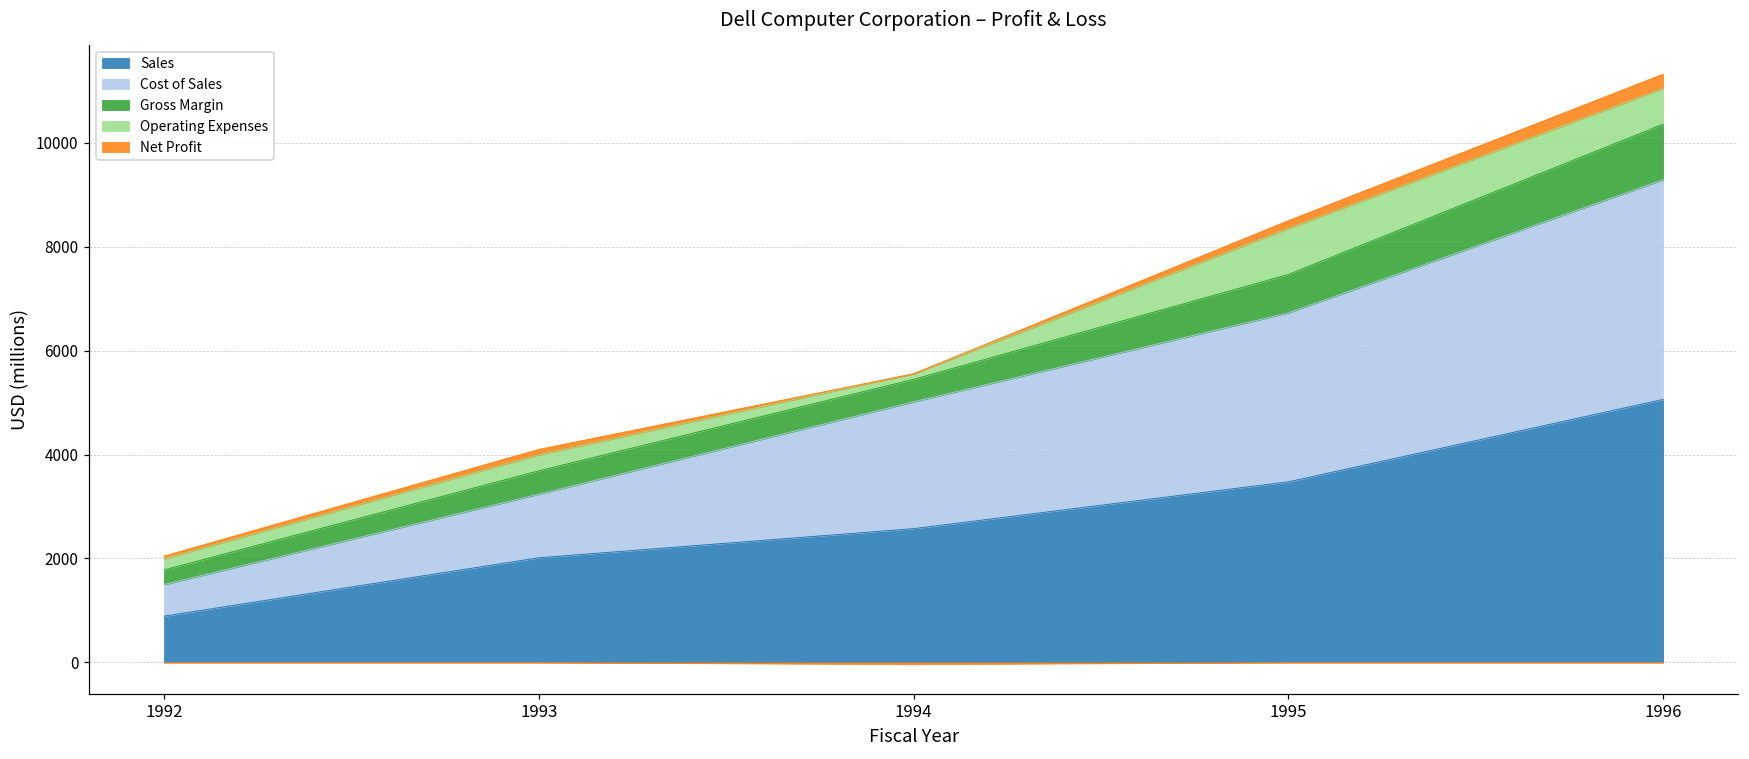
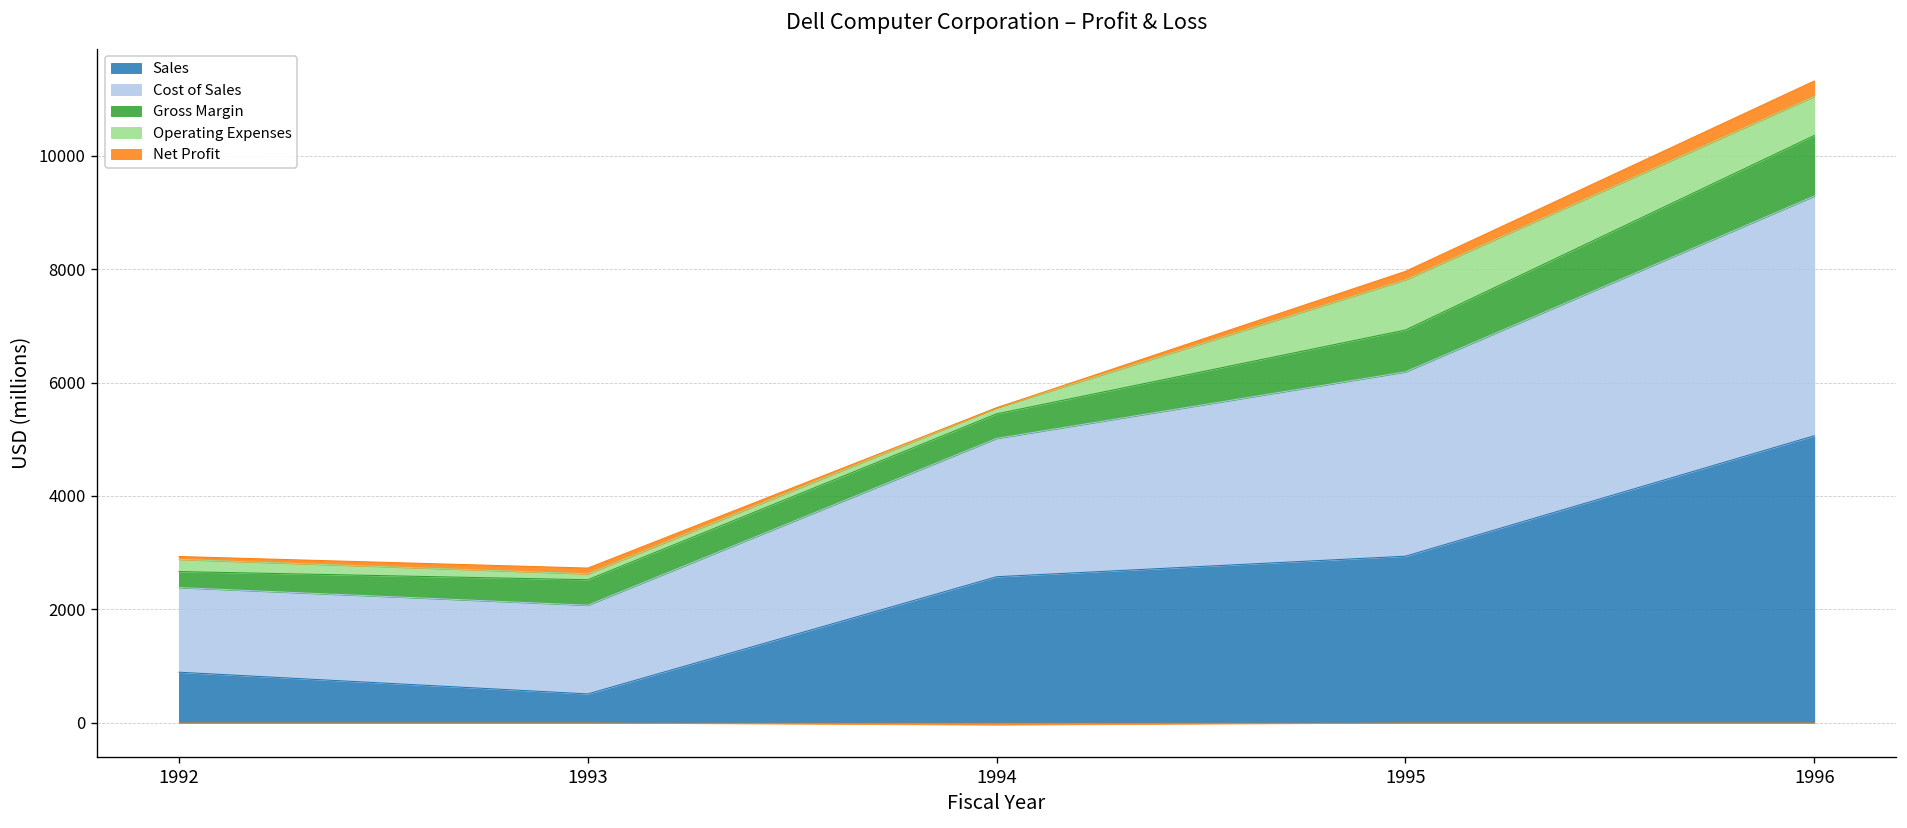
  {
    "Sales": {
      "1992": 900,
-     "1993": 2000,
+     "1993": 500,
      "1994": 2600,
-     "1995": 3500,
+     "1995": 2900,
      "1996": 5100
    },
    "Cost of Sales": {
-     "1992": 600,
-     "1993": 1200,
+     "1992": 1500,
+     "1993": 1600,
      "1994": 2400,
      "1995": 3300,
      "1996": 4200
    },
    "Gross Margin": {
      "1992": 300,
      "1993": 400,
      "1994": 400,
      "1995": 700,
      "1996": 1100
    },
    "Operating Expenses": {
-     "1993": 300,
+     "1993": 100,
      "1995": 900,
      "1996": 700
    }
  }
